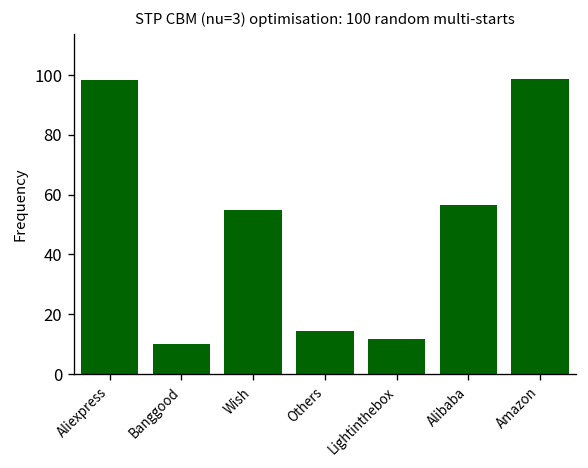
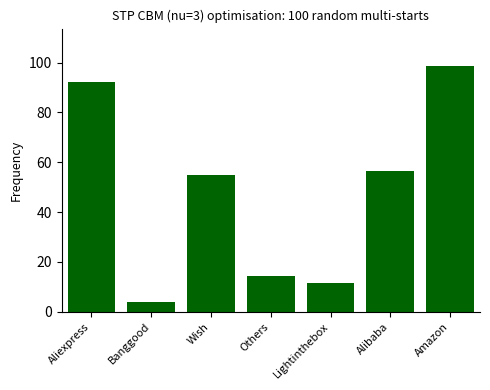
  {
-   "Aliexpress": 98,
-   "Banggood": 10,
+   "Aliexpress": 92,
+   "Banggood": 4,
    "Wish": 55,
    "Others": 14,
    "Lightinthebox": 12,
    "Alibaba": 57,
    "Amazon": 99
  }
